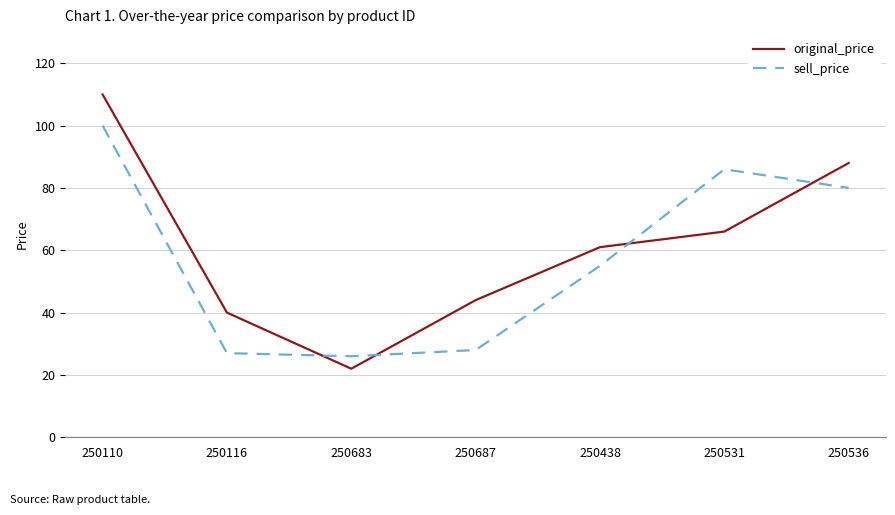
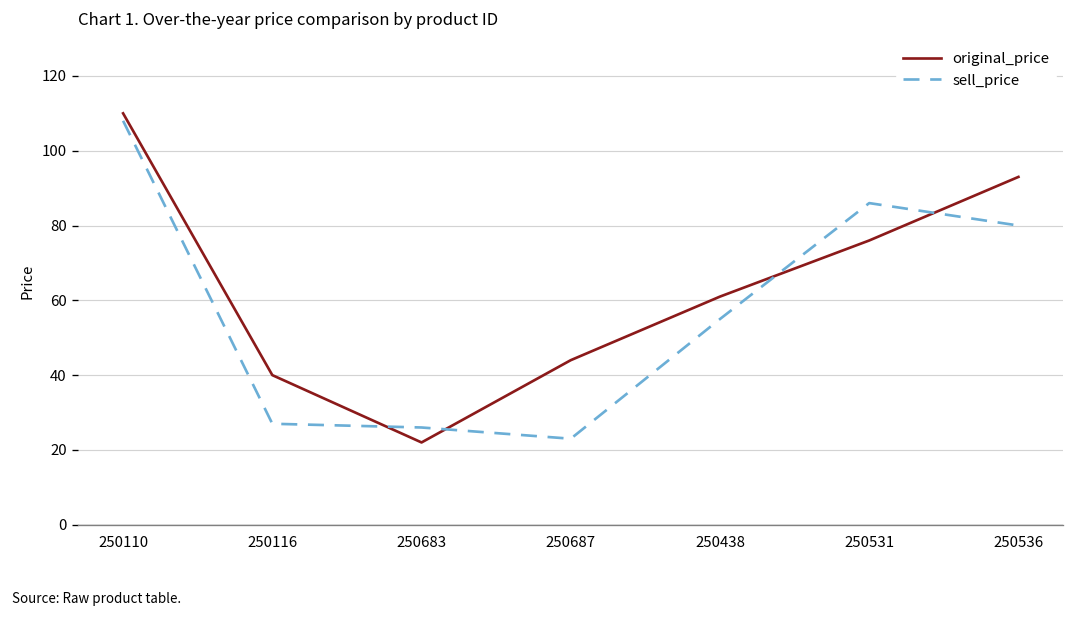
  {
    "original_price": {
      "250110": 110,
      "250116": 40,
      "250683": 22,
      "250687": 44,
      "250438": 61,
-     "250531": 66,
-     "250536": 88
+     "250531": 76,
+     "250536": 93
    },
    "sell_price": {
-     "250110": 100,
+     "250110": 108,
      "250116": 27,
      "250683": 26,
-     "250687": 28,
+     "250687": 23,
      "250438": 55,
      "250531": 86,
      "250536": 80
    }
  }
